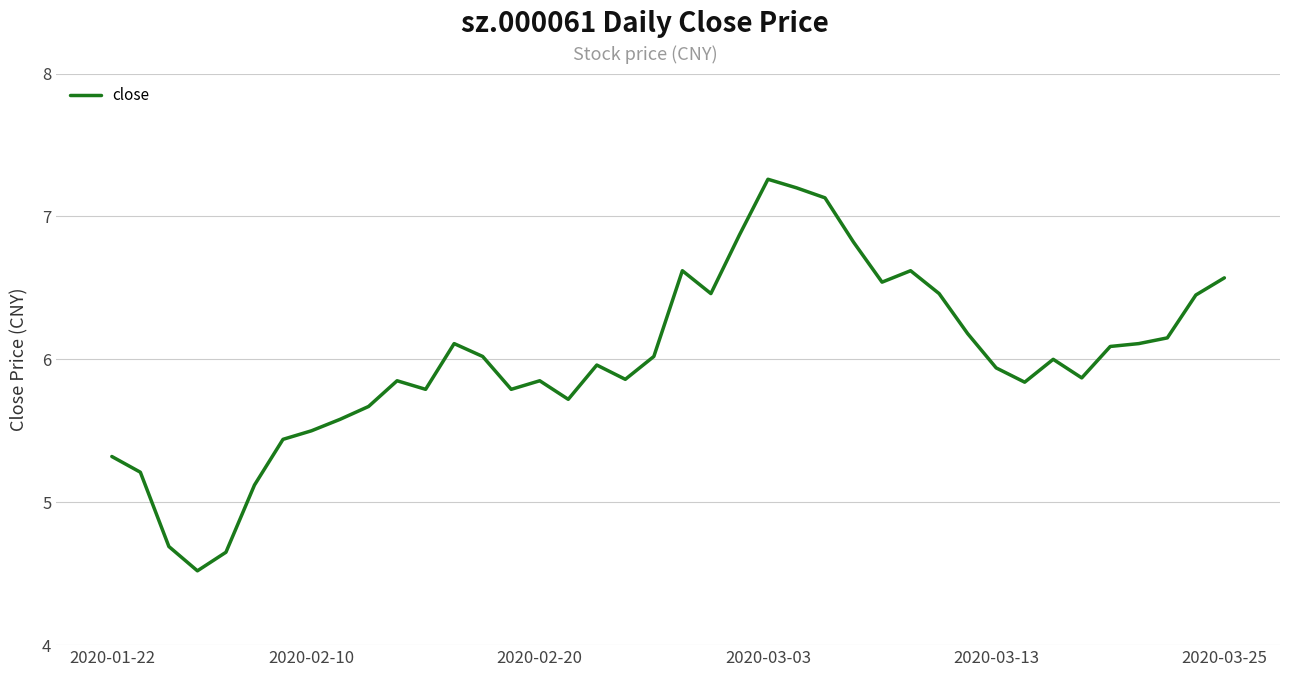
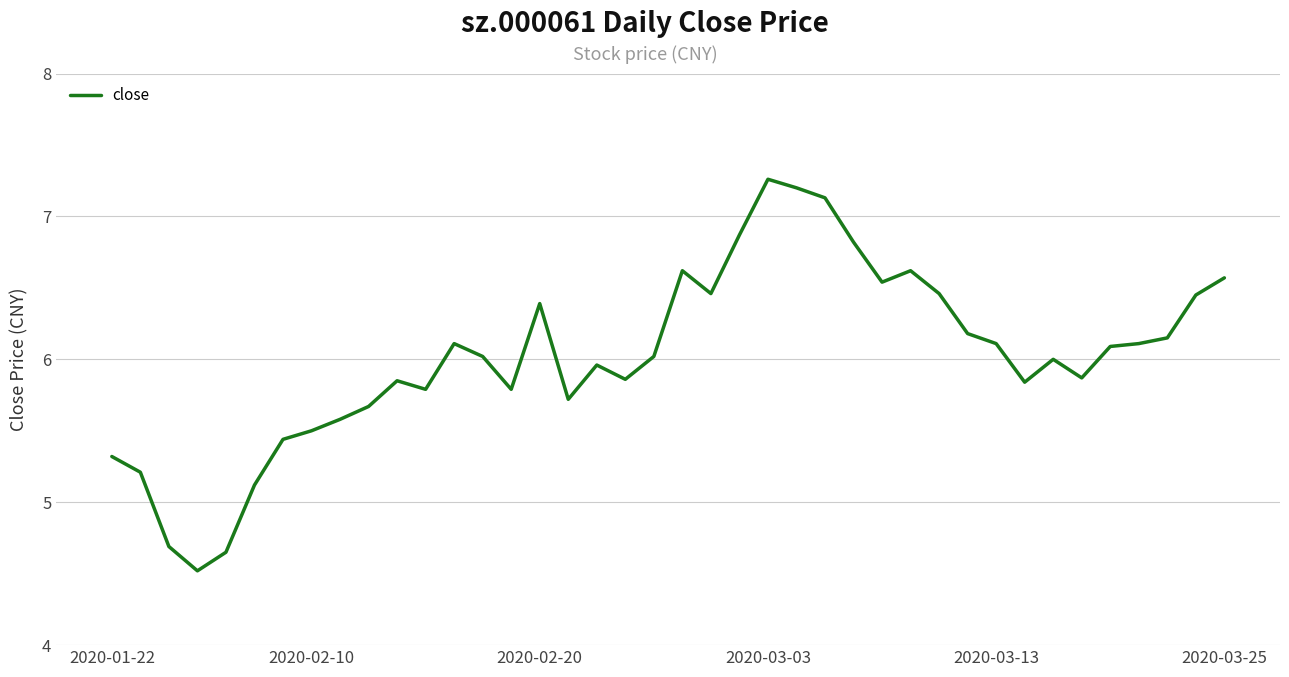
  {
    "2020-01-22": 5.32,
    "2020-02-10": 5.50,
-   "2020-02-20": 5.85,
+   "2020-02-20": 6.39,
    "2020-03-03": 7.26,
-   "2020-03-13": 5.94,
+   "2020-03-13": 6.11,
    "2020-03-25": 6.57
  }
